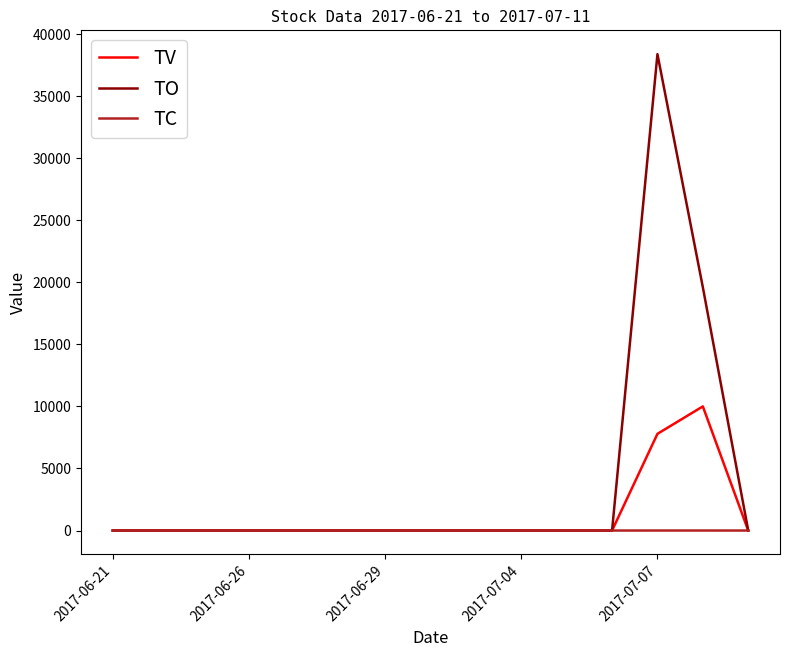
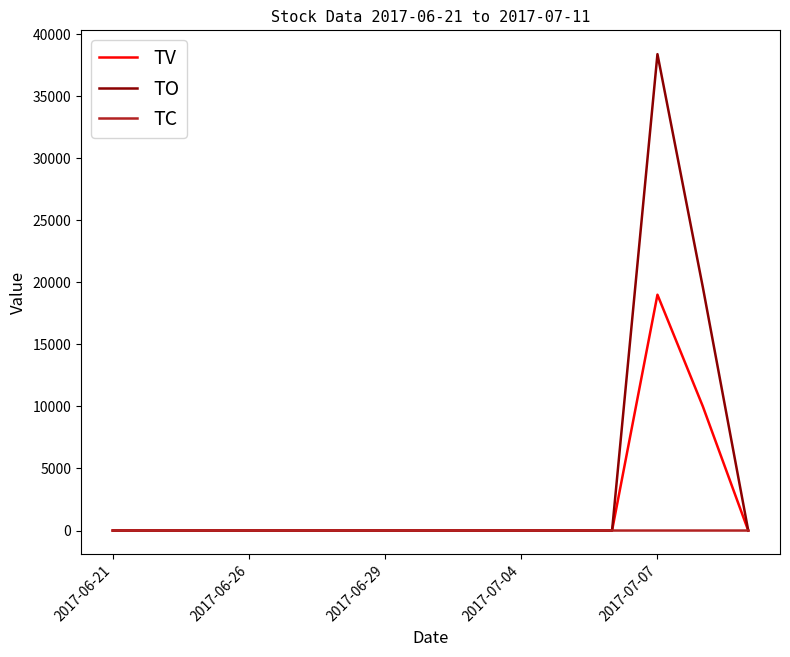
  {
    "TV": {
-     "2017-07-07": 7800
+     "2017-07-07": 19000
    },
    "TO": {
      "2017-07-07": 38400
    },
    "TC": {
      "2017-07-07": 0
    }
  }
